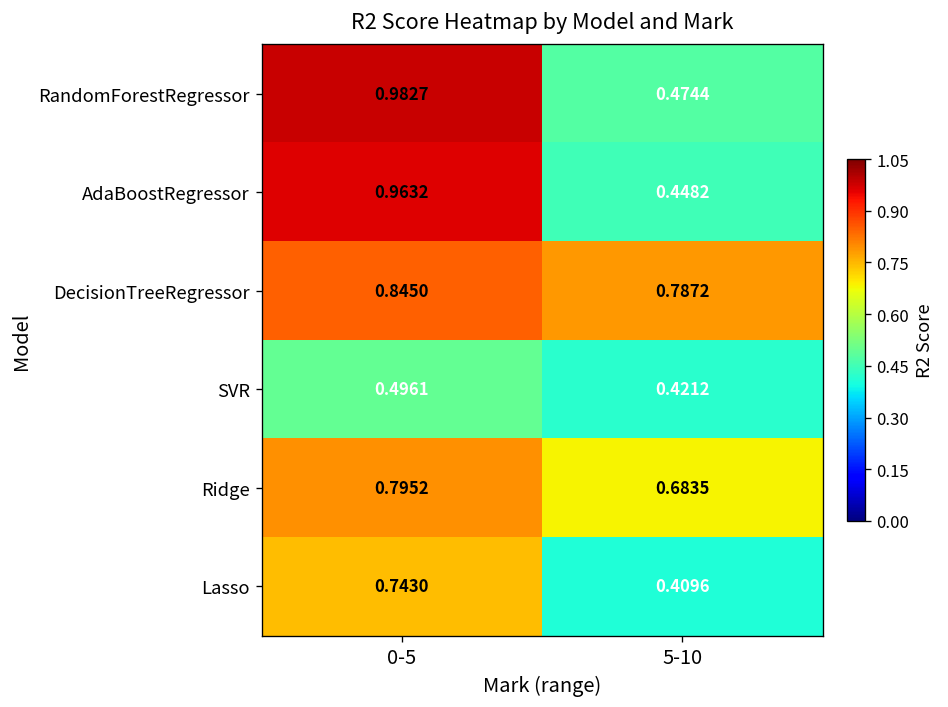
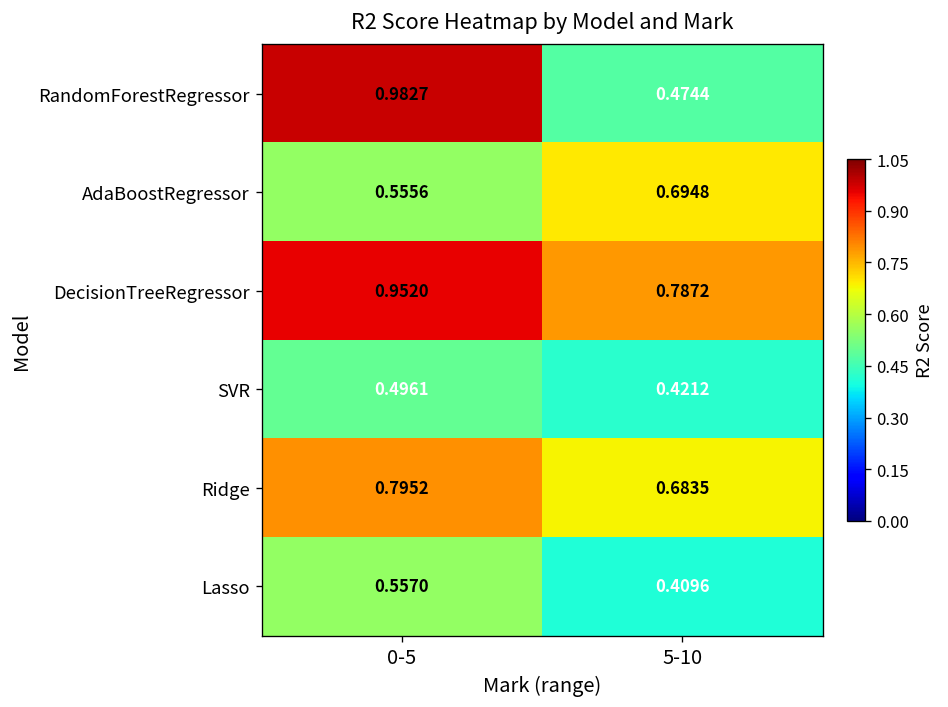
  {
    "RandomForestRegressor": {
      "0-5": 0.9827,
      "5-10": 0.4744
    },
    "AdaBoostRegressor": {
-     "0-5": 0.9632,
-     "5-10": 0.4482
+     "0-5": 0.5556,
+     "5-10": 0.6948
    },
    "DecisionTreeRegressor": {
-     "0-5": 0.8450,
+     "0-5": 0.9520,
      "5-10": 0.7872
    },
    "SVR": {
      "0-5": 0.4961,
      "5-10": 0.4212
    },
    "Ridge": {
      "0-5": 0.7952,
      "5-10": 0.6835
    },
    "Lasso": {
-     "0-5": 0.7430,
+     "0-5": 0.5570,
      "5-10": 0.4096
    }
  }
